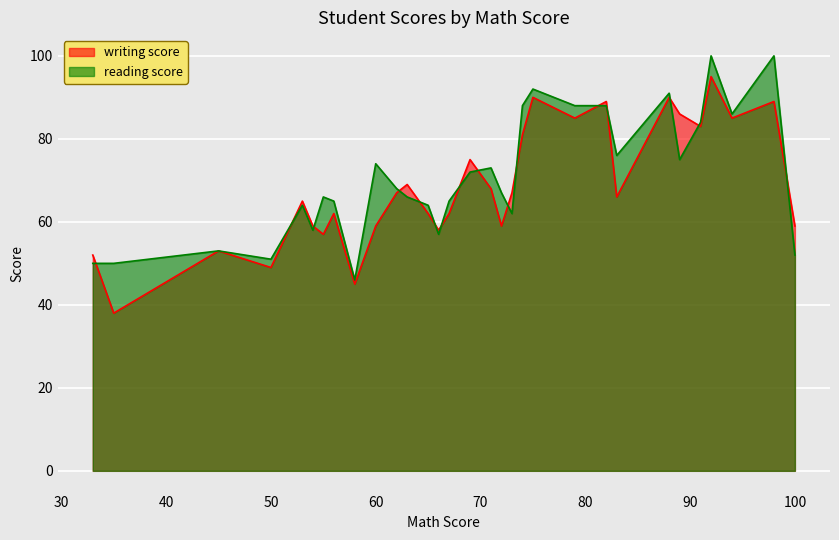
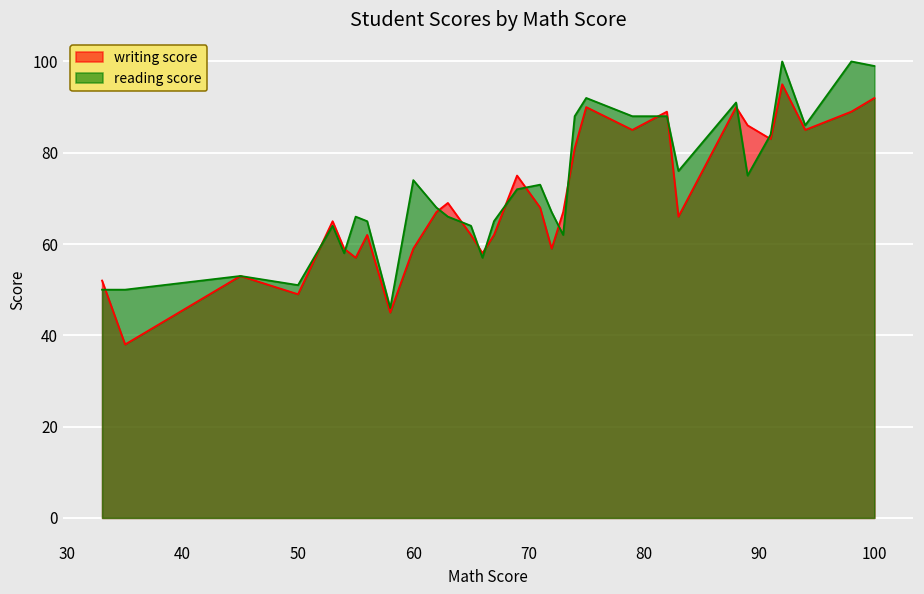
  {
    "writing score": {
      "50": 49,
      "60": 59,
-     "100": 59
+     "100": 92
    },
    "reading score": {
      "50": 51,
      "60": 74,
-     "100": 52
+     "100": 99
    }
  }
